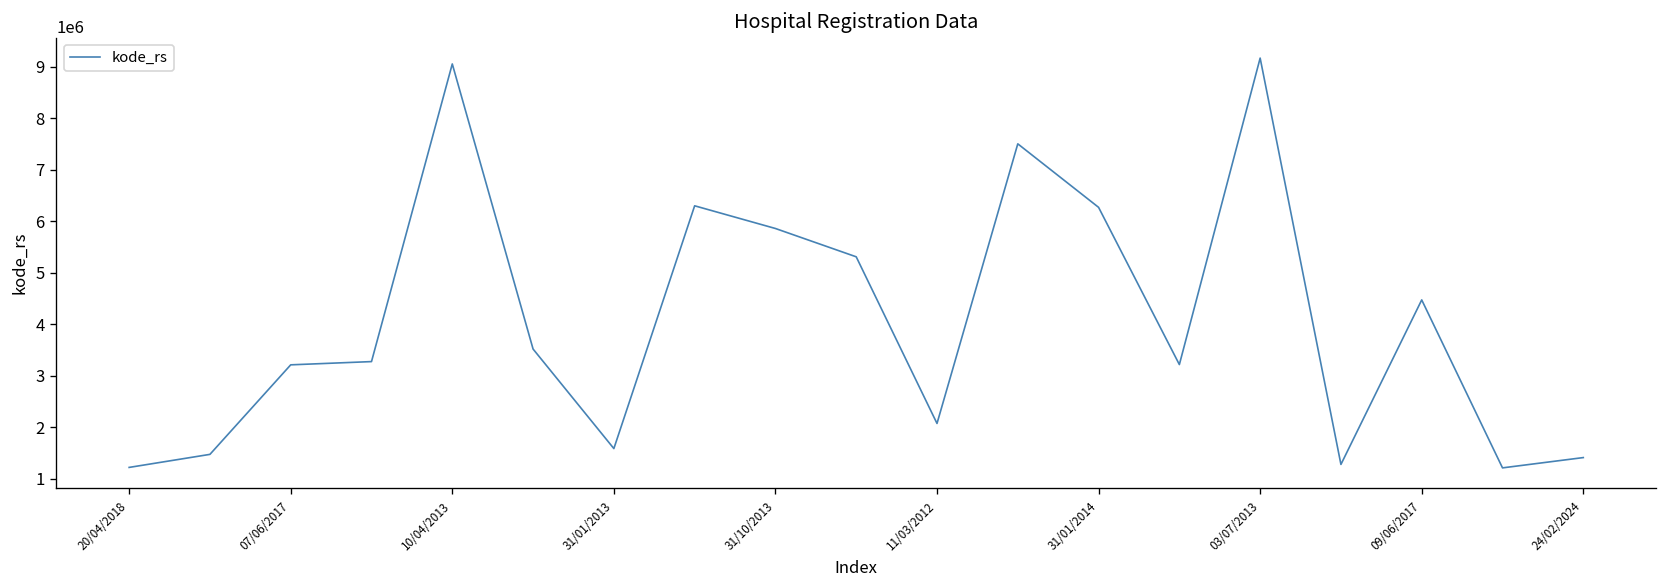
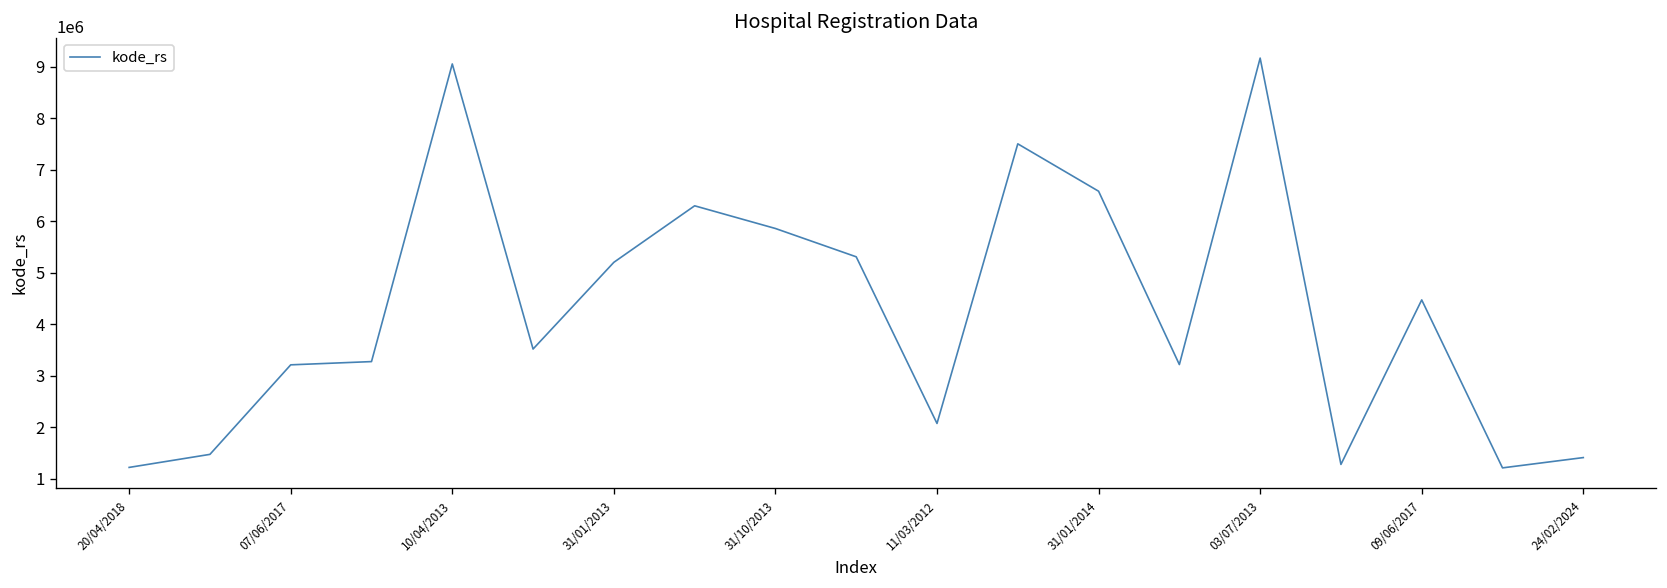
  {
    "20/04/2018": 1200000,
    "07/06/2017": 3200000,
    "10/04/2013": 9100000,
-   "31/01/2013": 1600000,
+   "31/01/2013": 5200000,
    "31/10/2013": 5900000,
    "11/03/2012": 2100000,
-   "31/01/2014": 6300000,
+   "31/01/2014": 6600000,
    "03/07/2013": 9200000,
    "09/06/2017": 4500000,
    "24/02/2024": 1400000
  }
